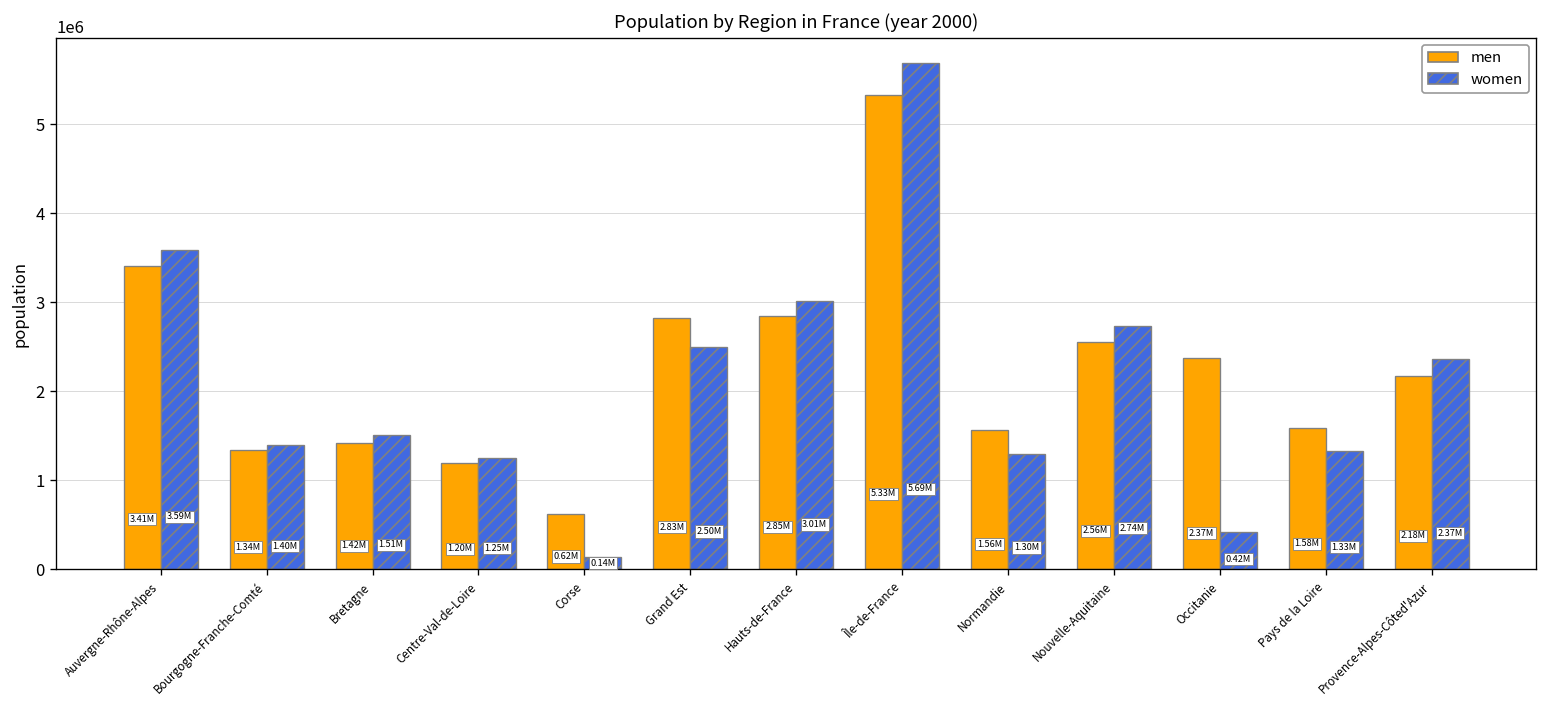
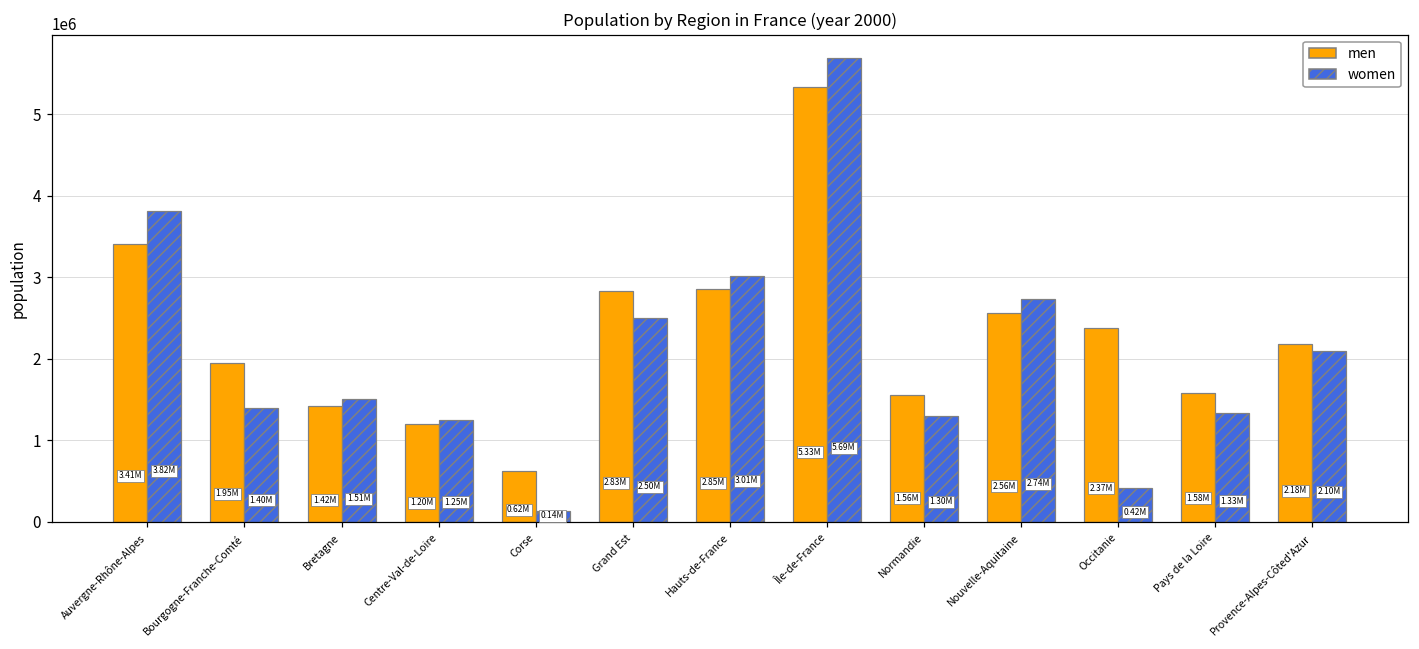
  {
    "men": {
-     "Bourgogne-Franche-Comté": "1.34M"
+     "Bourgogne-Franche-Comté": "1.95M"
    },
    "women": {
-     "Auvergne-Rhône-Alpes": "3.59M",
-     "Provence-Alpes-Côted'Azur": "2.37M"
+     "Auvergne-Rhône-Alpes": "3.82M",
+     "Provence-Alpes-Côted'Azur": "2.10M"
    }
  }
